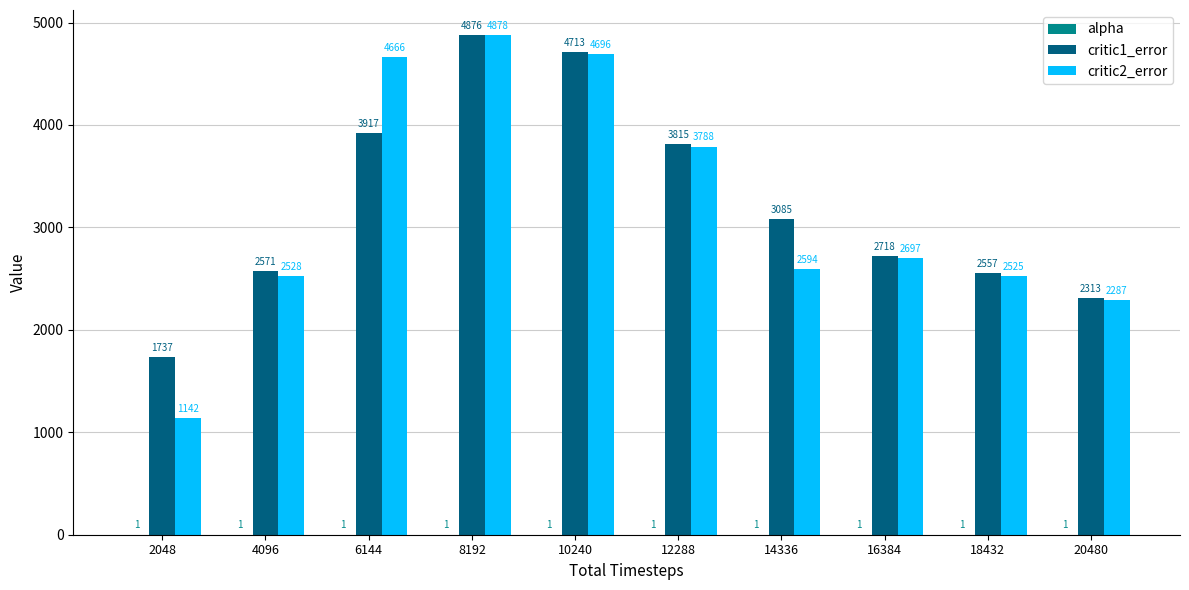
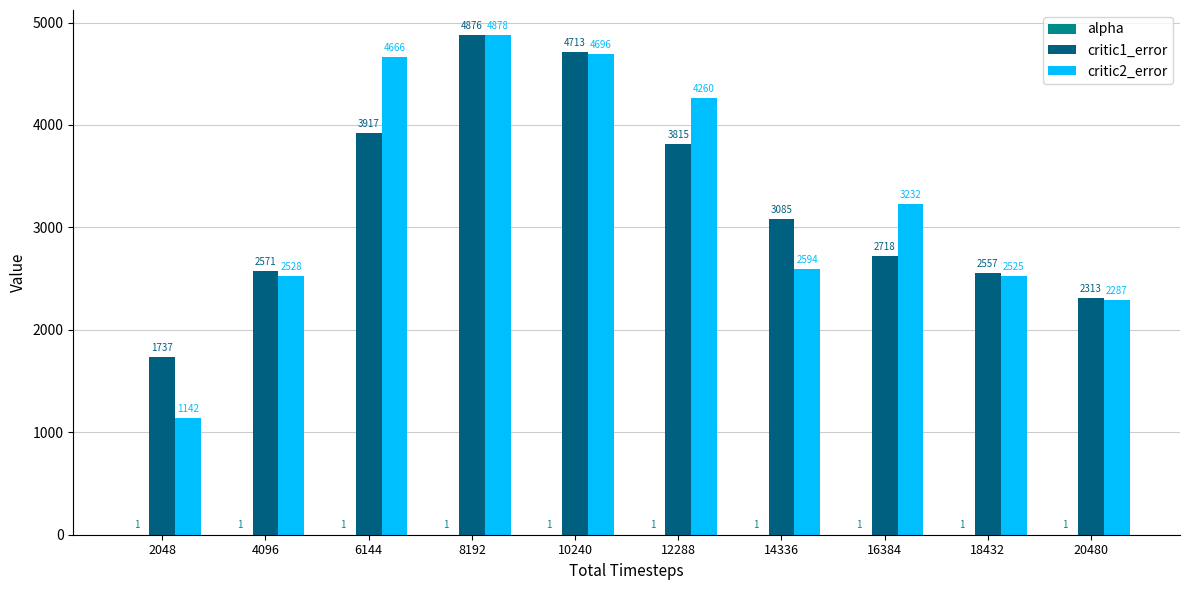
  {
    "critic2_error": {
      "2048": 1142,
      "4096": 2528,
      "6144": 4666,
      "8192": 4878,
      "10240": 4696,
-     "12288": 3788,
+     "12288": 4260,
      "14336": 2594,
-     "16384": 2697,
+     "16384": 3232,
      "18432": 2525,
      "20480": 2287
    }
  }
